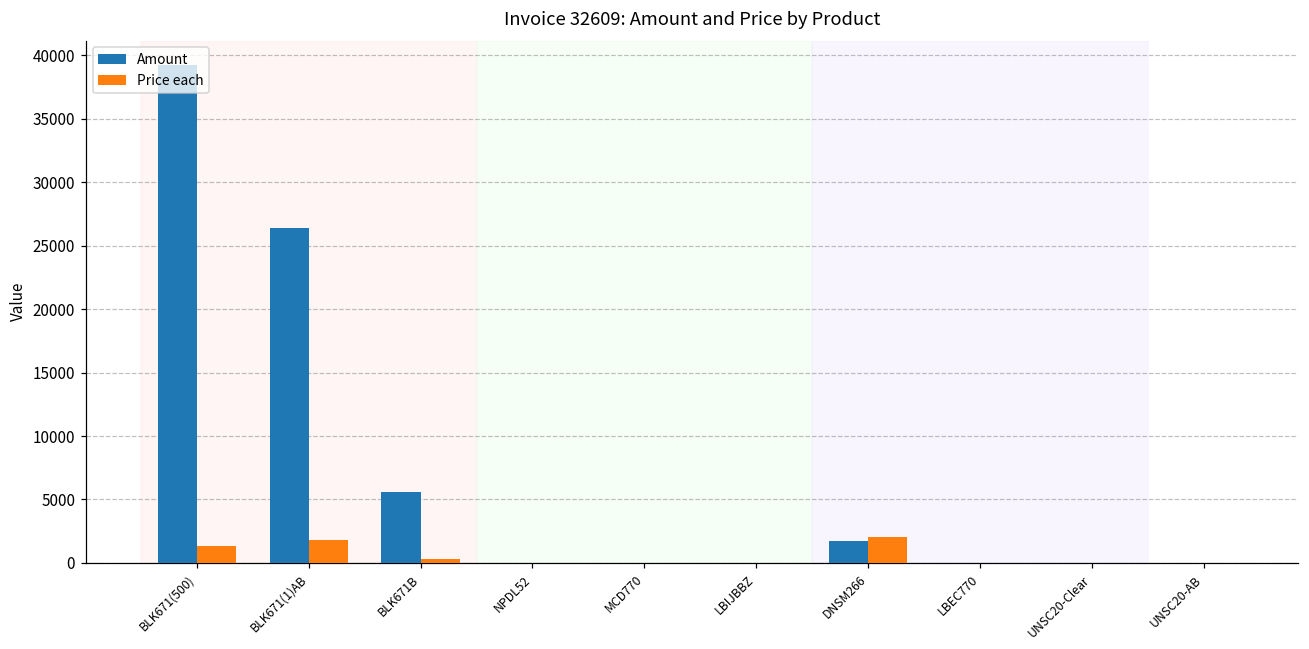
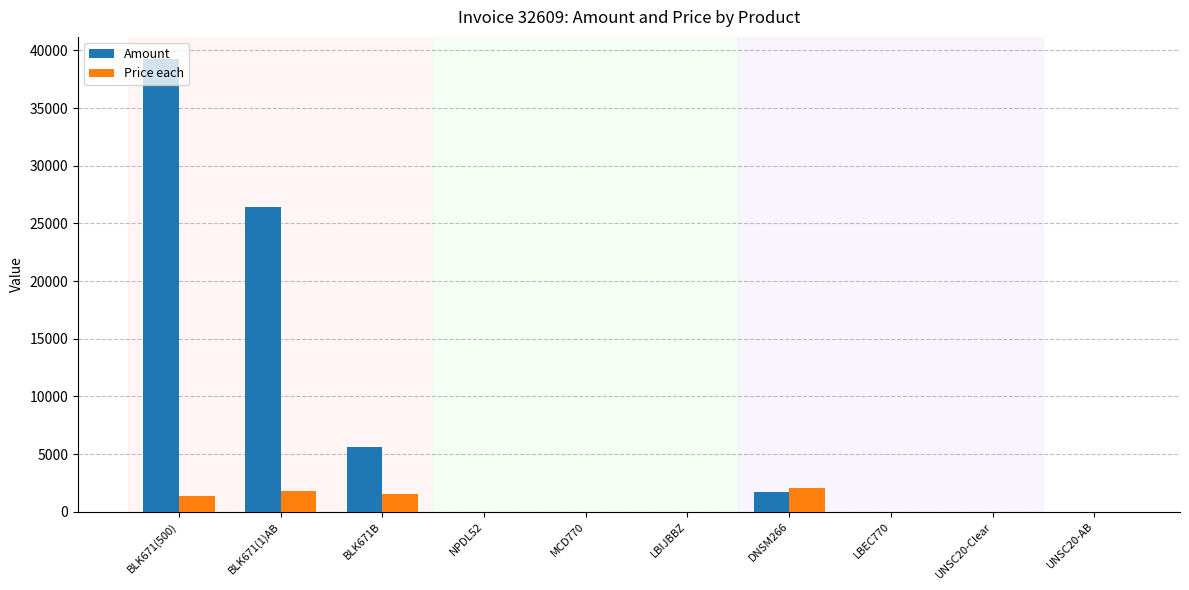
  {
    "Amount": {
      "BLK671(1)AB": 26400,
      "BLK671B": 5600,
      "DNSM266": 1700
    },
    "Price each": {
      "BLK671(500)": 1300,
      "BLK671(1)AB": 1800,
-     "BLK671B": 300,
+     "BLK671B": 1500,
      "DNSM266": 2000
    }
  }
